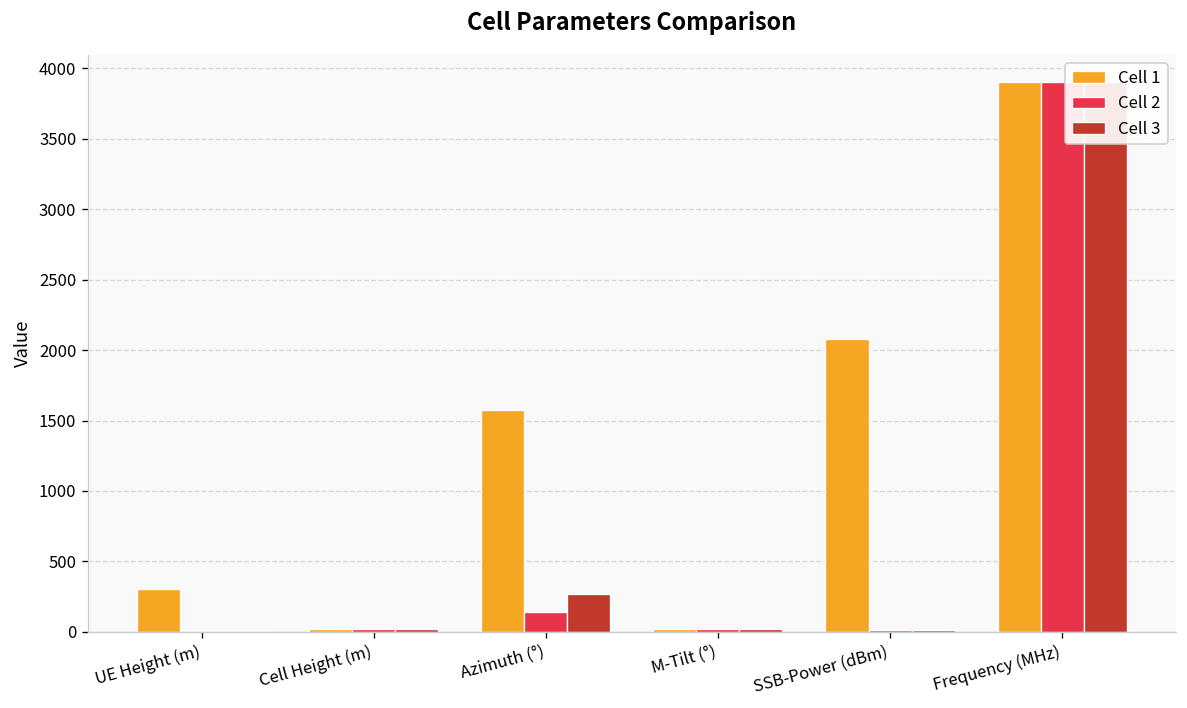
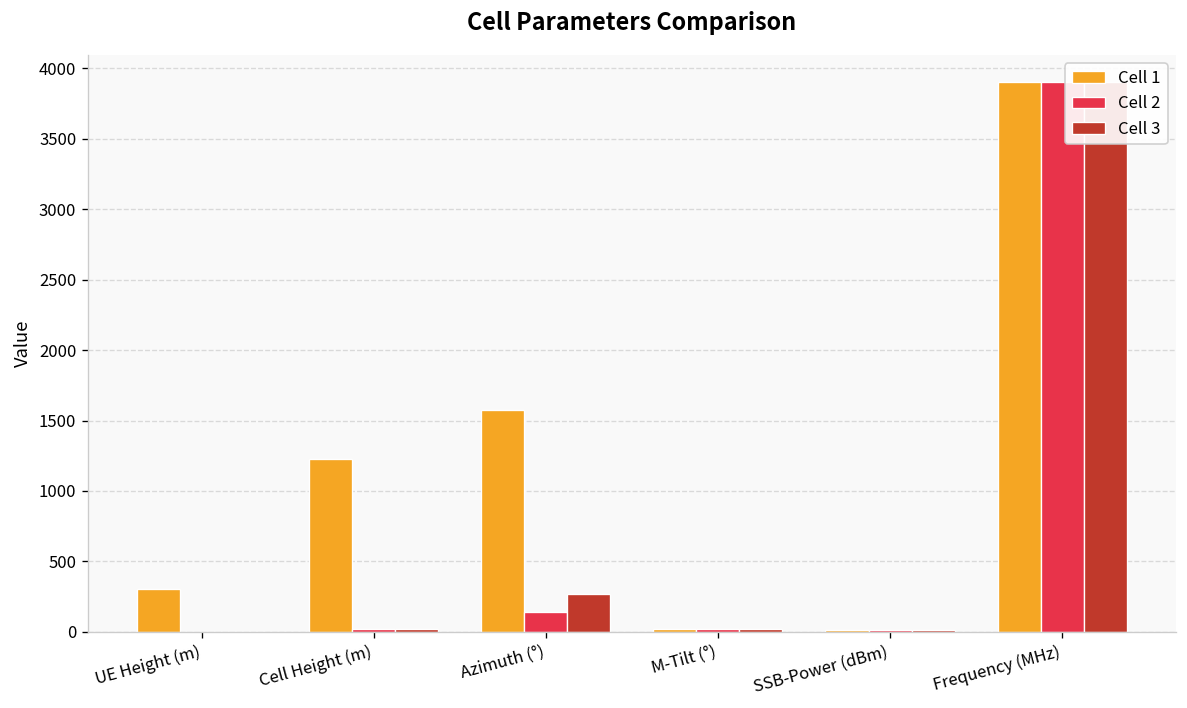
  {
    "Cell 1": {
      "UE Height (m)": 300,
-     "Cell Height (m)": 20,
+     "Cell Height (m)": 1230,
      "Azimuth (°)": 1570,
-     "SSB-Power (dBm)": 2080,
+     "SSB-Power (dBm)": 20,
      "Frequency (MHz)": 3900
    }
  }
